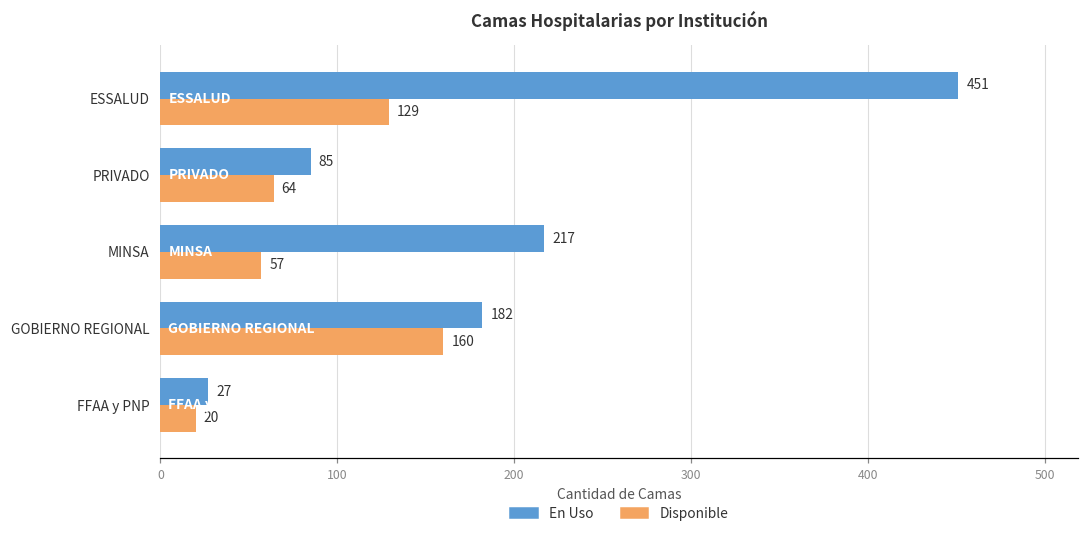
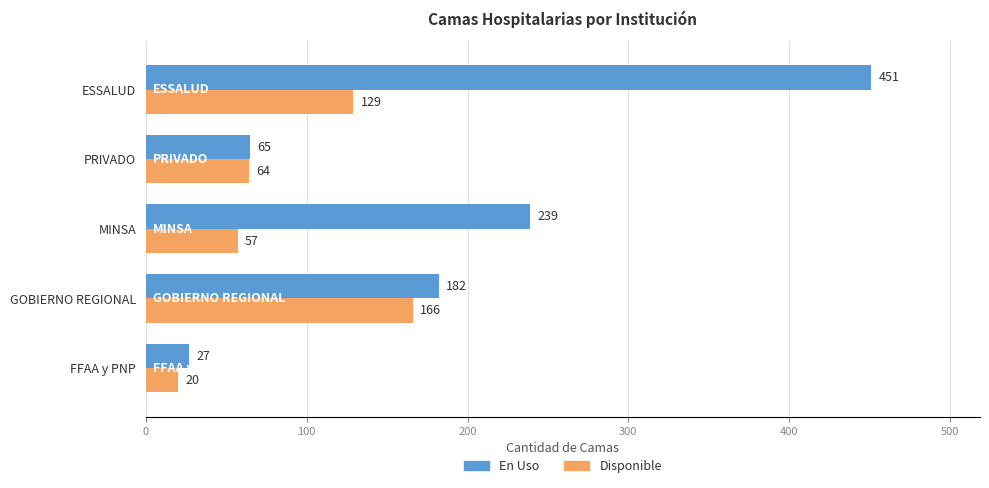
  {
    "En Uso": {
      "ESSALUD": 451,
-     "PRIVADO": 85,
-     "MINSA": 217,
+     "PRIVADO": 65,
+     "MINSA": 239,
      "GOBIERNO REGIONAL": 182,
      "FFAA y PNP": 27
    },
    "Disponible": {
      "ESSALUD": 129,
      "PRIVADO": 64,
      "MINSA": 57,
-     "GOBIERNO REGIONAL": 160,
+     "GOBIERNO REGIONAL": 166,
      "FFAA y PNP": 20
    }
  }
